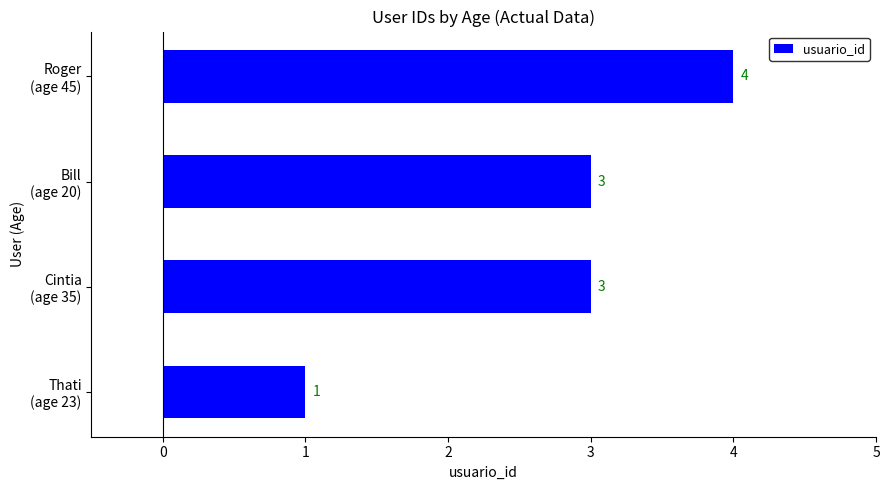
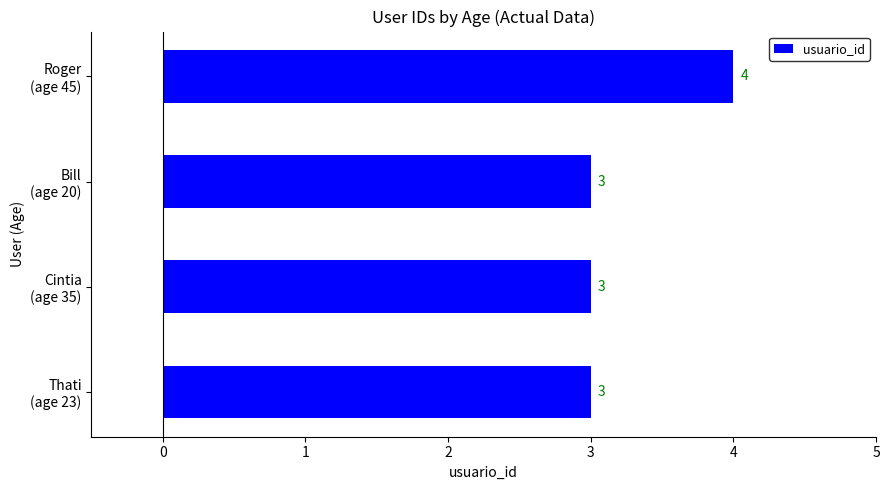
  {
    "Roger (age 45)": 4,
    "Bill (age 20)": 3,
    "Cintia (age 35)": 3,
-   "Thati (age 23)": 1
+   "Thati (age 23)": 3
  }
